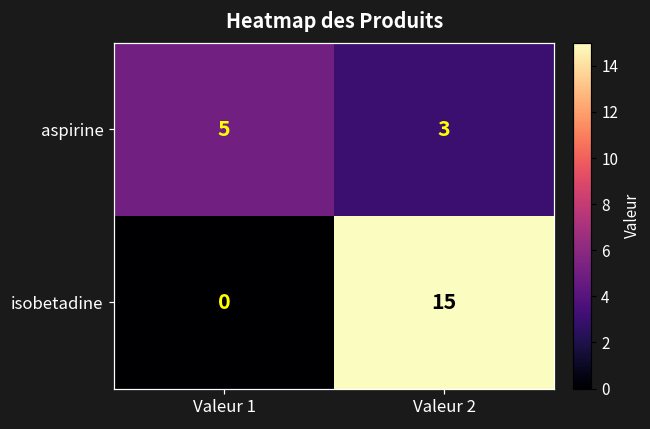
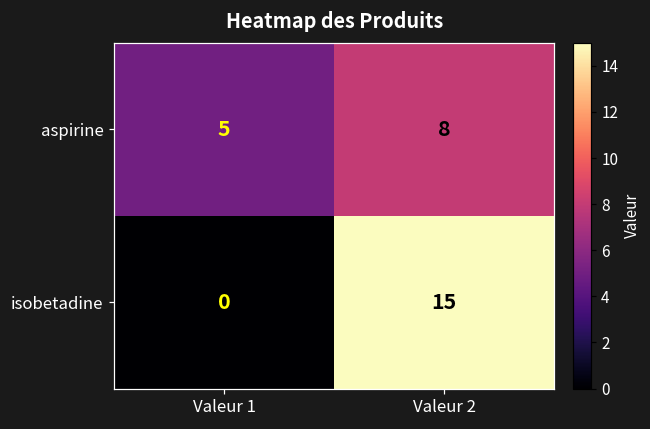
  {
    "aspirine": {
      "Valeur 1": 5,
-     "Valeur 2": 3
+     "Valeur 2": 8
    },
    "isobetadine": {
      "Valeur 1": 0,
      "Valeur 2": 15
    }
  }
